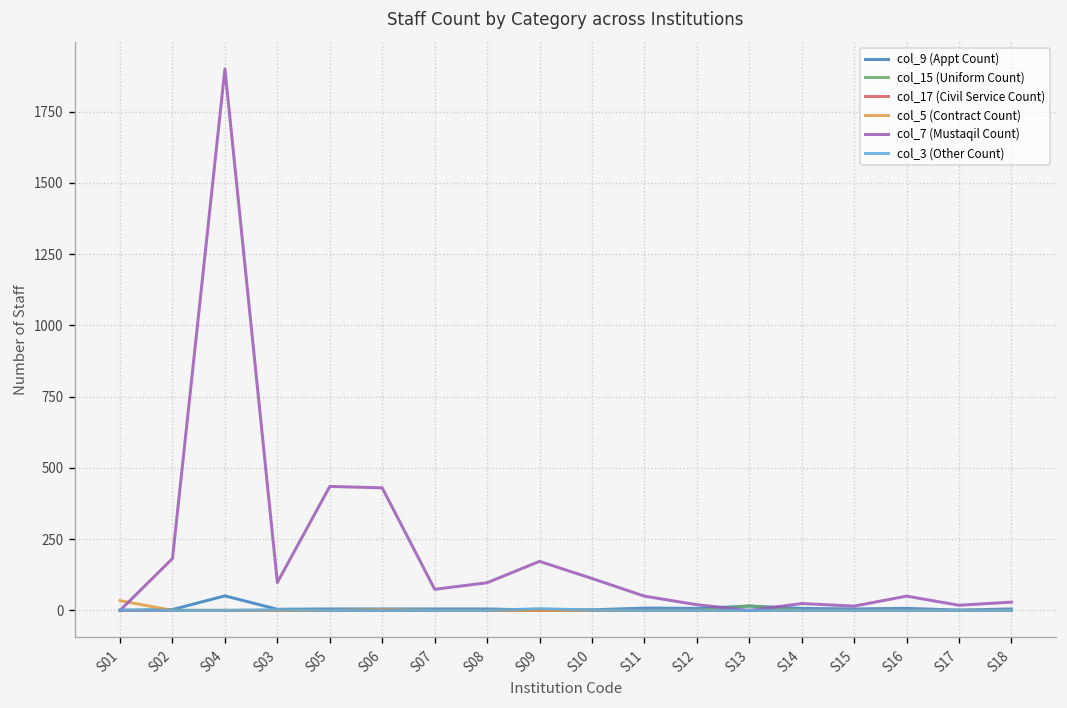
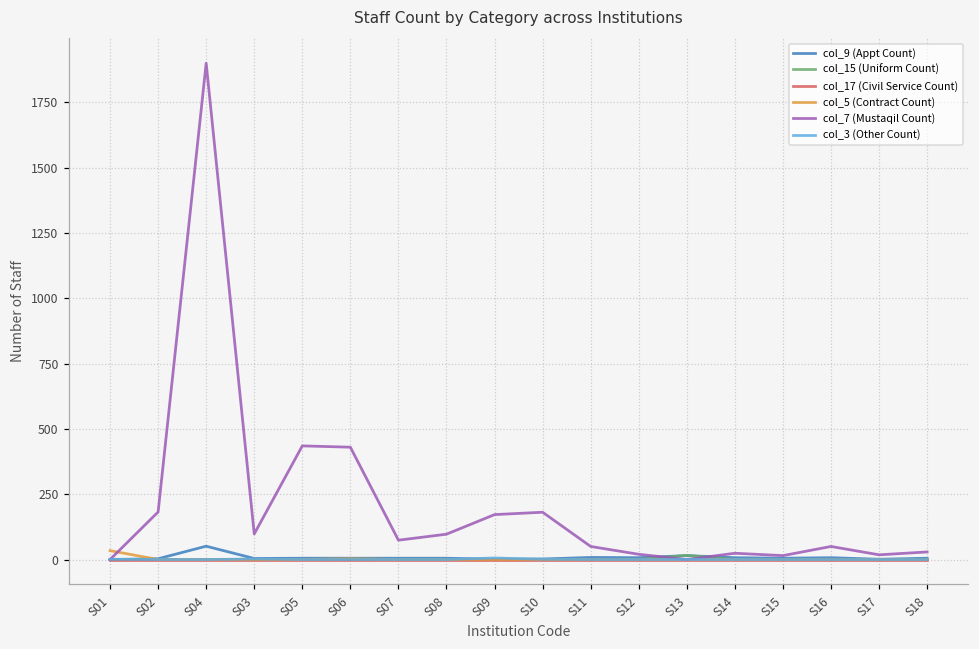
  {
    "col_9 (Appt Count)": {
      "S04": 50
    },
    "col_5 (Contract Count)": {
      "S01": 30
    },
    "col_7 (Mustaqil Count)": {
      "S02": 180,
      "S04": 1900,
      "S03": 100,
      "S05": 440,
      "S06": 430,
      "S07": 70,
      "S08": 100,
      "S09": 170,
-     "S10": 110,
+     "S10": 180,
      "S11": 50,
      "S12": 20,
      "S14": 20,
      "S16": 50,
      "S17": 20,
      "S18": 30
    }
  }
